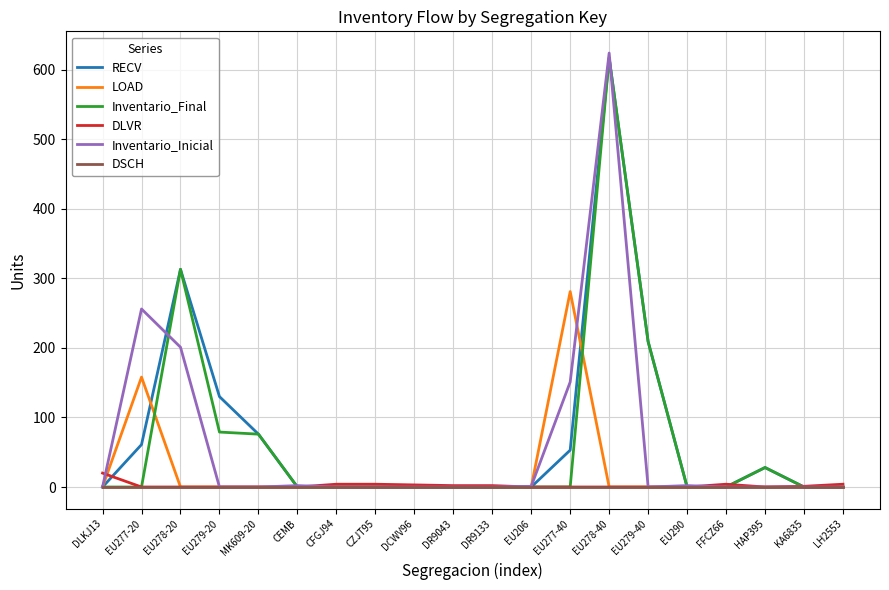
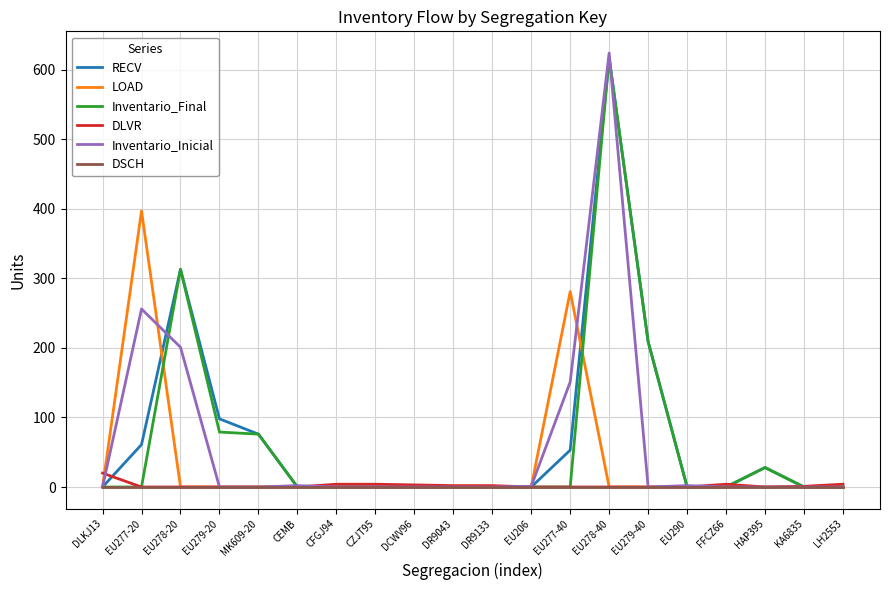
  {
    "RECV": {
      "EU277-20": 60,
-     "EU279-20": 130,
+     "EU279-20": 100,
      "EU277-40": 50
    },
    "LOAD": {
-     "EU277-20": 160,
+     "EU277-20": 400,
      "EU277-40": 280
    },
    "Inventario_Final": {
      "EU279-20": 80
    },
    "DLVR": {
      "DLKJ13": 20,
      "CFGJ94": 0,
      "CZJT95": 0,
      "FFCZ66": 0,
      "LH2553": 0
    },
    "Inventario_Inicial": {
      "EU277-20": 260,
      "EU278-20": 200,
      "EU277-40": 150,
      "EU278-40": 620
    }
  }
